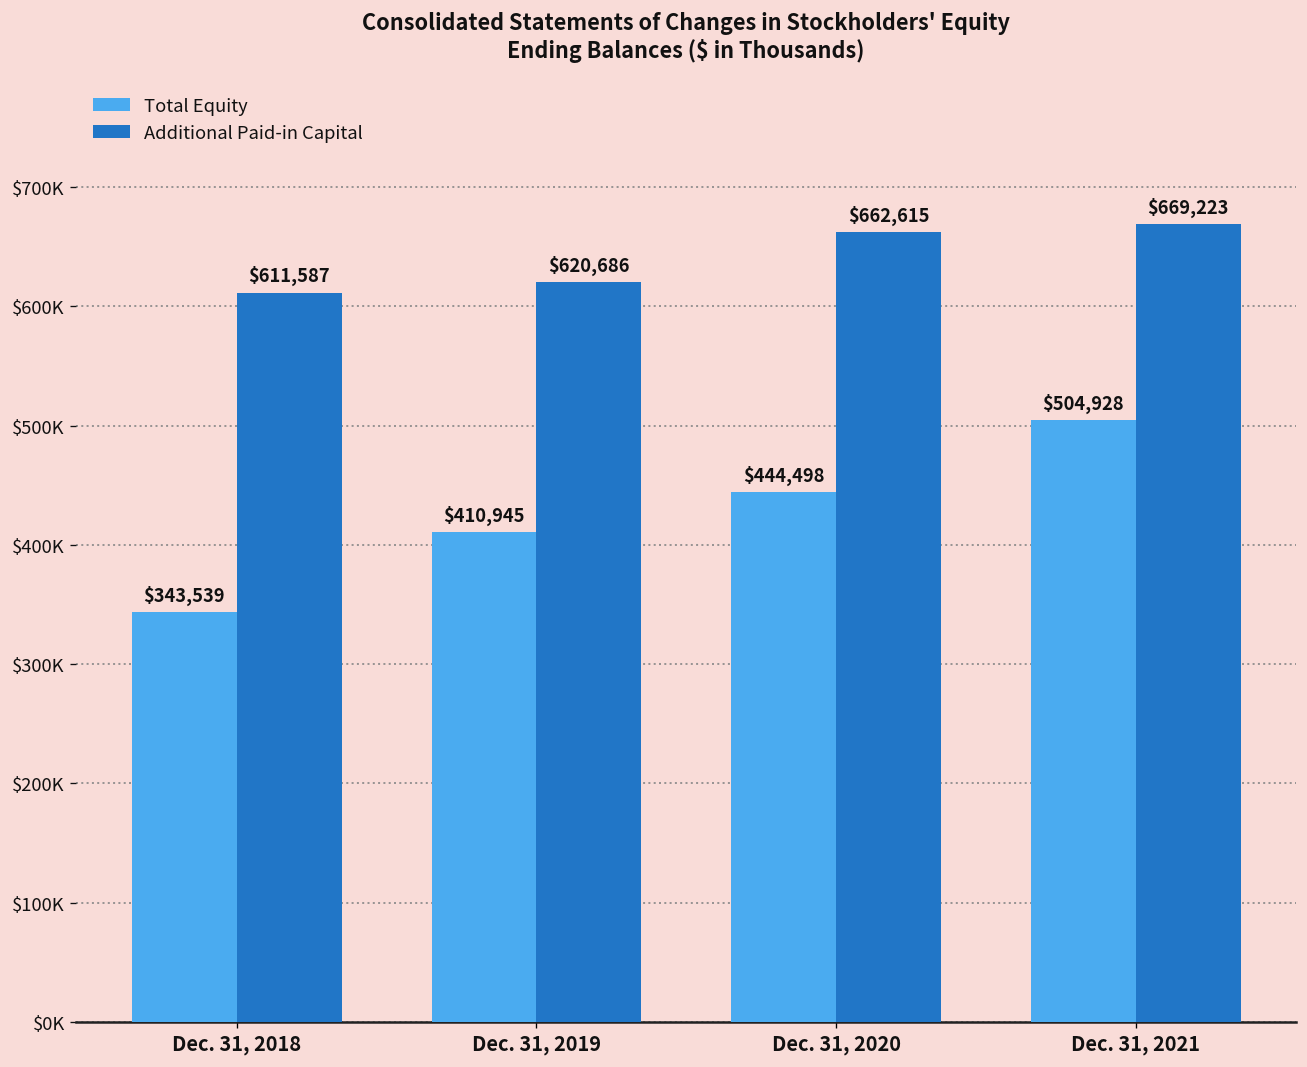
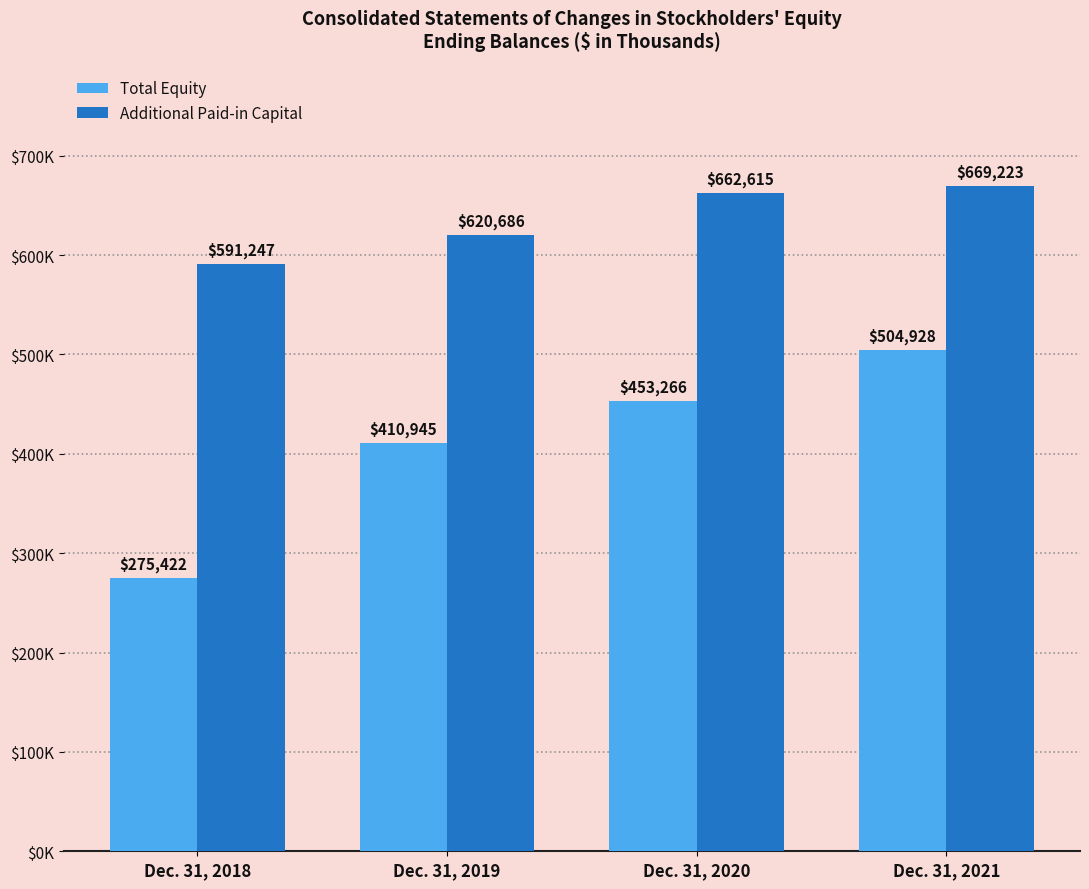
  {
    "Total Equity": {
-     "Dec. 31, 2018": "$343,539",
+     "Dec. 31, 2018": "$275,422",
      "Dec. 31, 2019": "$410,945",
-     "Dec. 31, 2020": "$444,498",
+     "Dec. 31, 2020": "$453,266",
      "Dec. 31, 2021": "$504,928"
    },
    "Additional Paid-in Capital": {
-     "Dec. 31, 2018": "$611,587",
+     "Dec. 31, 2018": "$591,247",
      "Dec. 31, 2019": "$620,686",
      "Dec. 31, 2020": "$662,615",
      "Dec. 31, 2021": "$669,223"
    }
  }
